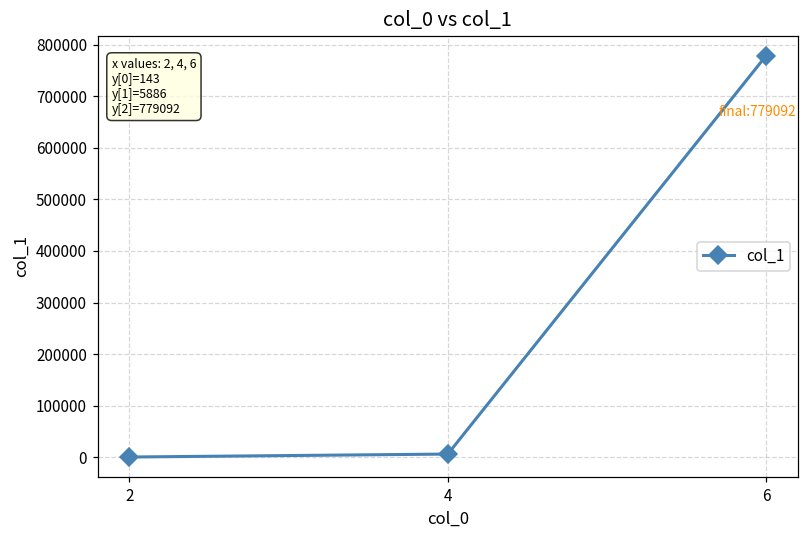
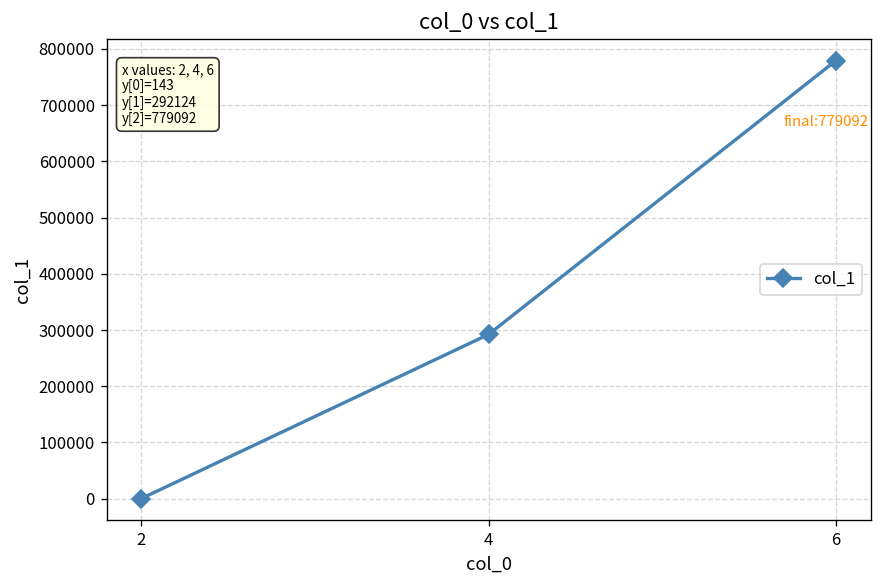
  {
-   "4": 5886
+   "4": 292124
  }
